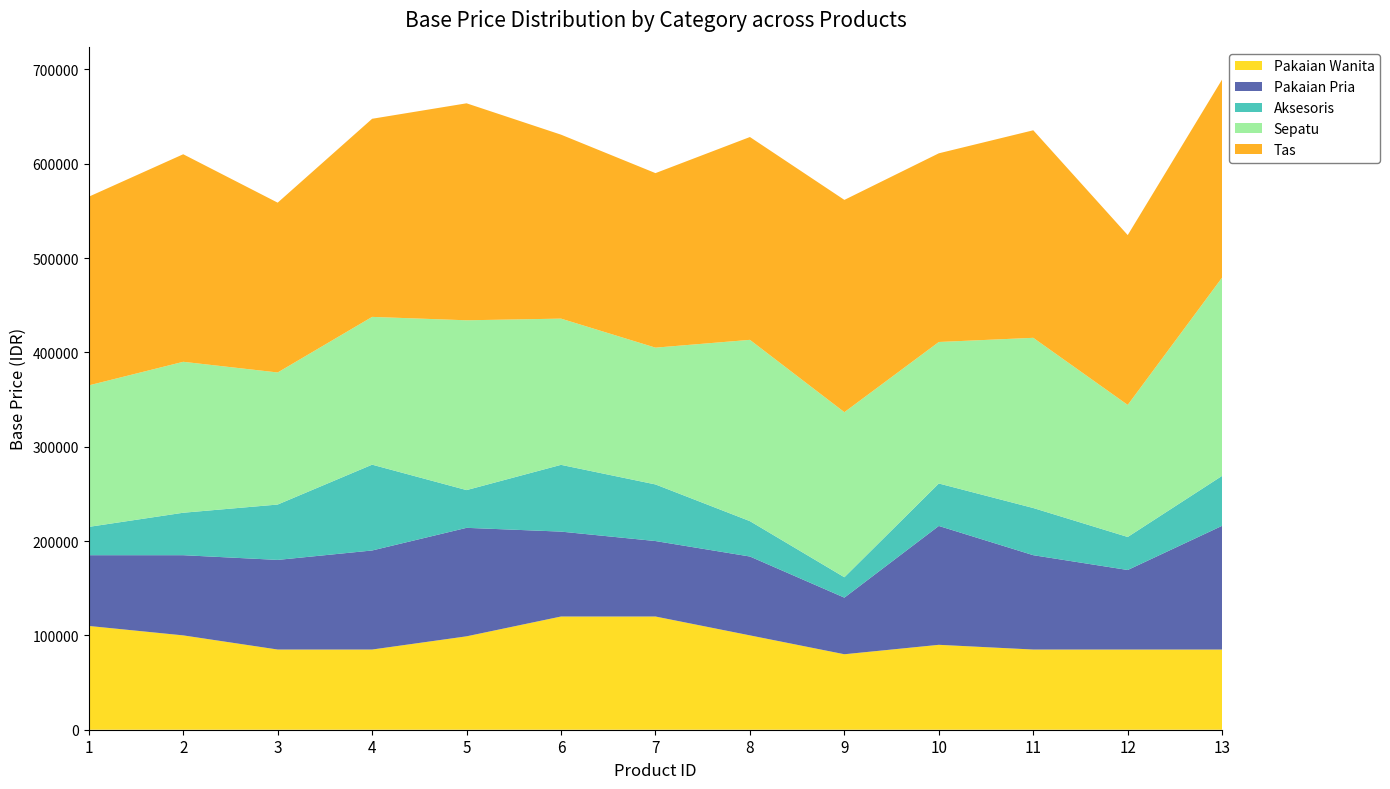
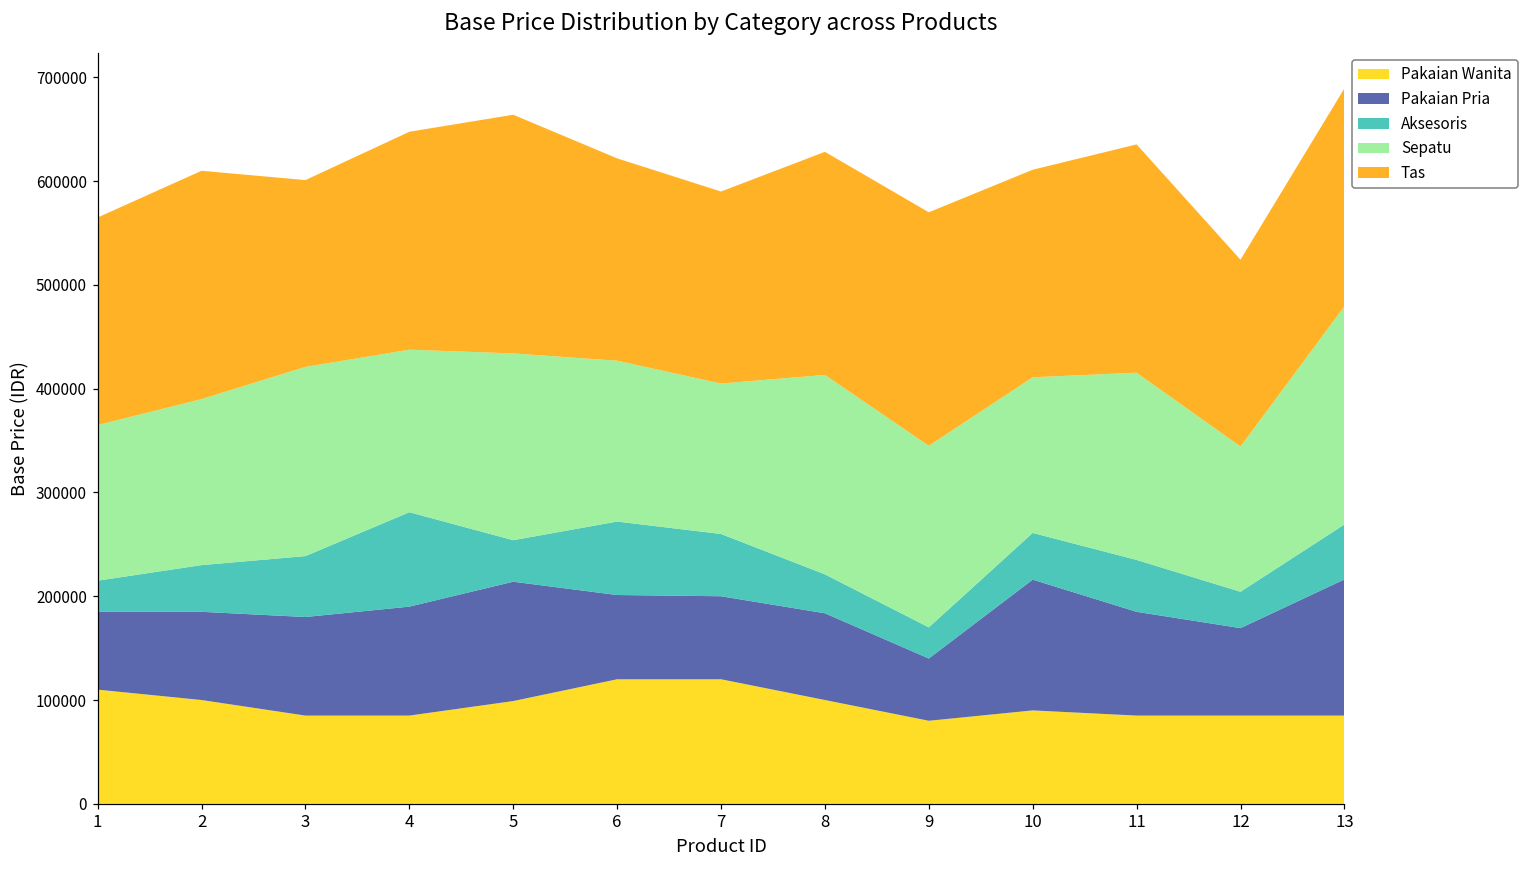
  {
    "Pakaian Pria": {
      "1": 80000,
      "2": 90000,
      "3": 100000,
      "4": 110000,
      "5": 120000,
-     "6": 90000,
+     "6": 80000,
      "7": 80000,
      "8": 80000,
      "9": 60000,
      "10": 130000,
      "11": 100000,
      "12": 80000,
      "13": 130000
    },
    "Aksesoris": {
      "1": 30000,
      "2": 50000,
      "3": 60000,
      "4": 90000,
      "5": 40000,
      "6": 70000,
      "7": 60000,
      "8": 40000,
-     "9": 20000,
+     "9": 30000,
      "10": 50000,
      "11": 50000,
      "12": 40000,
      "13": 50000
    },
    "Sepatu": {
      "1": 150000,
      "2": 160000,
-     "3": 140000,
+     "3": 180000,
      "4": 160000,
      "5": 180000,
      "6": 160000,
      "7": 150000,
      "8": 190000,
      "9": 180000,
      "10": 150000,
      "11": 180000,
      "12": 140000,
      "13": 210000
    }
  }
